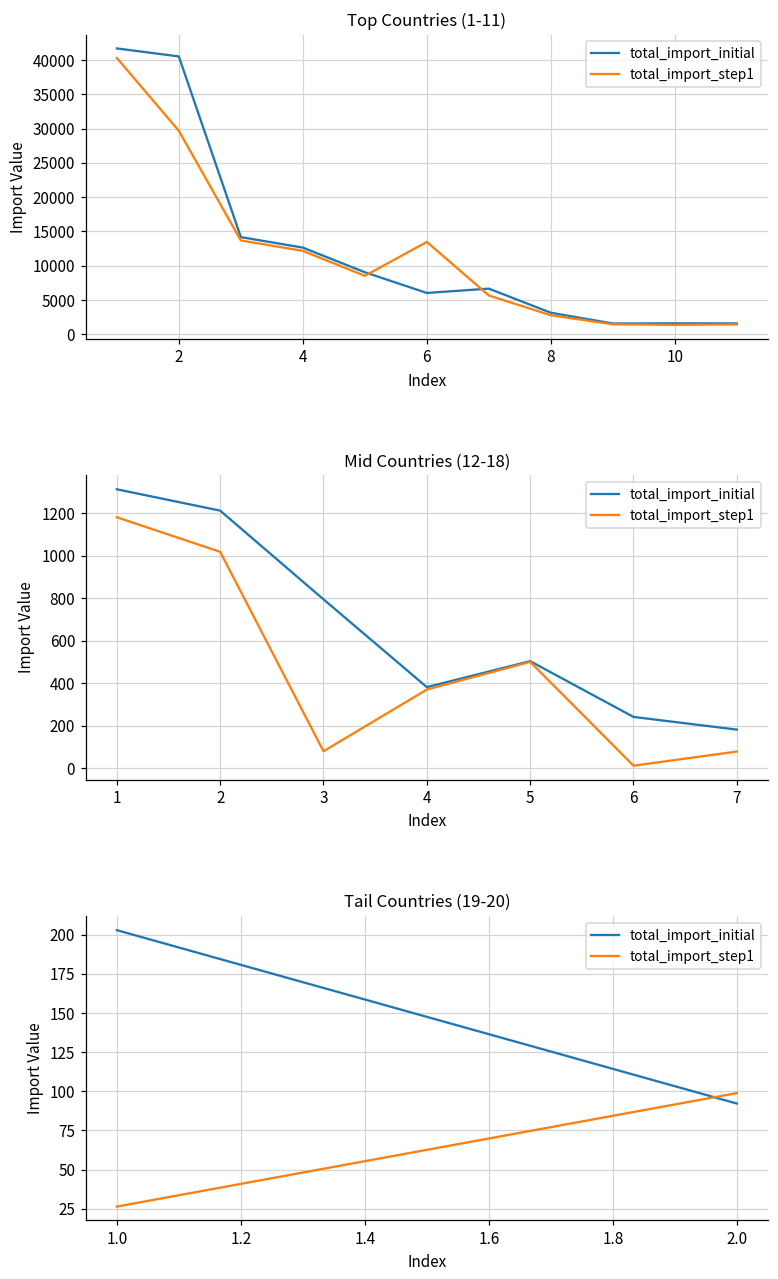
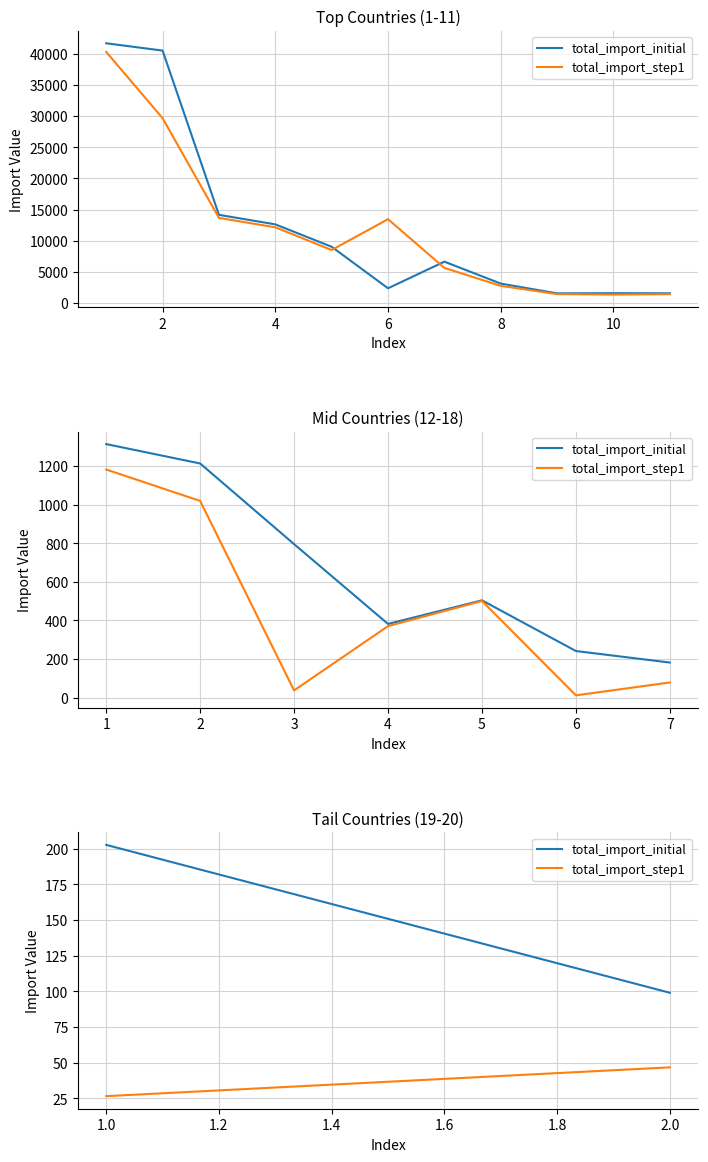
  {
    "Top Countries (1-11)": {
      "total_import_initial": {
        "2": 41000,
        "4": 13000,
-       "6": 6000
+       "6": 2000
      },
      "total_import_step1": {
        "2": 30000,
        "4": 12000,
        "6": 13000
      }
    },
    "Mid Countries (12-18)": {
      "total_import_initial": {
        "1": 1310,
        "2": 1210,
        "3": 800,
        "6": 240,
        "7": 180
      },
      "total_import_step1": {
        "1": 1180,
        "2": 1020,
-       "3": 80,
+       "3": 40,
        "6": 10,
        "7": 80
      }
    },
    "Tail Countries (19-20)": {
      "total_import_initial": {
        "1.0": 203,
-       "2.0": 92
+       "2.0": 99
      },
      "total_import_step1": {
        "1.0": 26,
-       "2.0": 99
+       "2.0": 47
      }
    }
  }
